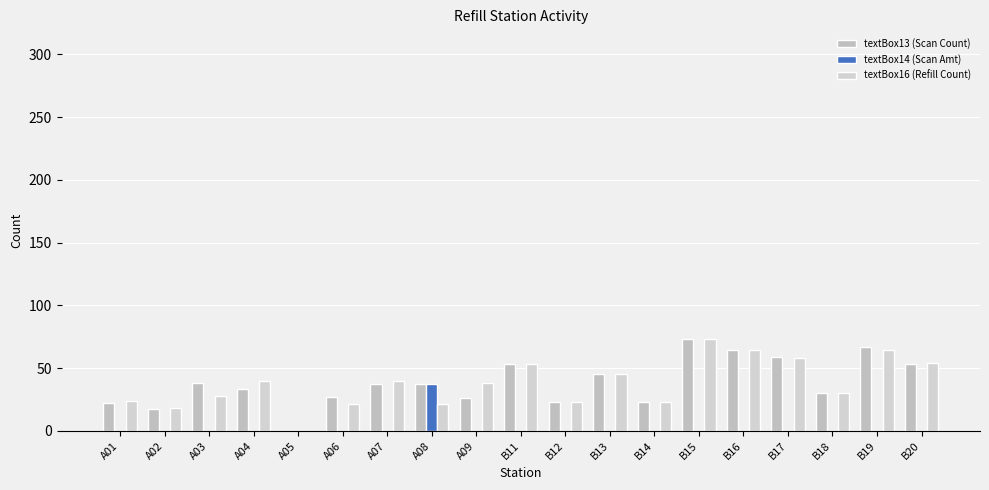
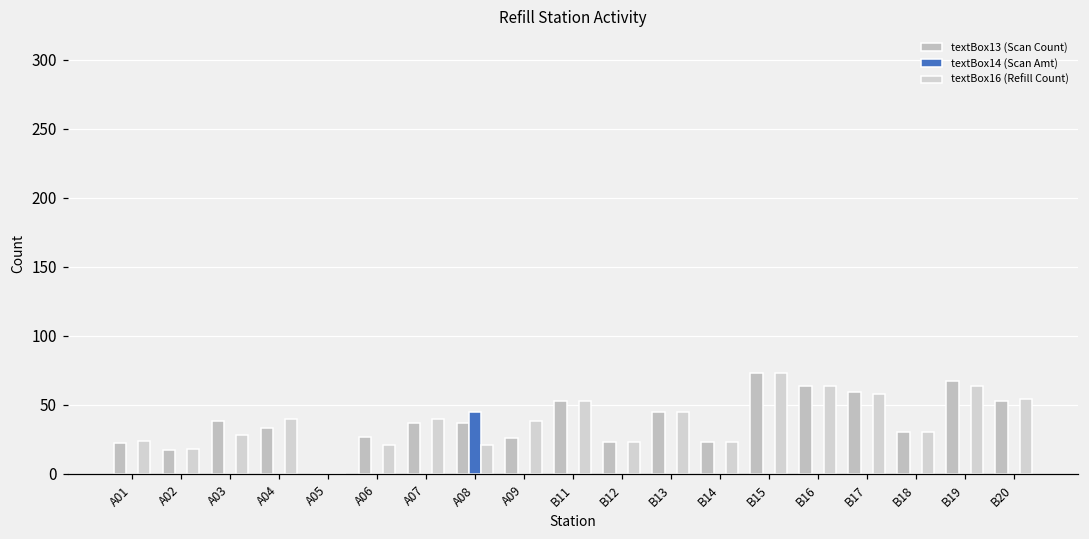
  {
    "textBox14 (Scan Amt)": {
      "A01": 0,
      "A02": 0,
      "A03": 0,
      "A04": 0,
      "A05": 0,
      "A06": 0,
      "A07": 0,
-     "A08": 37,
+     "A08": 45,
      "A09": 0,
      "B11": 0,
      "B12": 0,
      "B13": 0,
      "B14": 0,
      "B15": 0,
      "B16": 0,
      "B17": 0,
      "B18": 0,
      "B19": 0,
      "B20": 0
    }
  }
